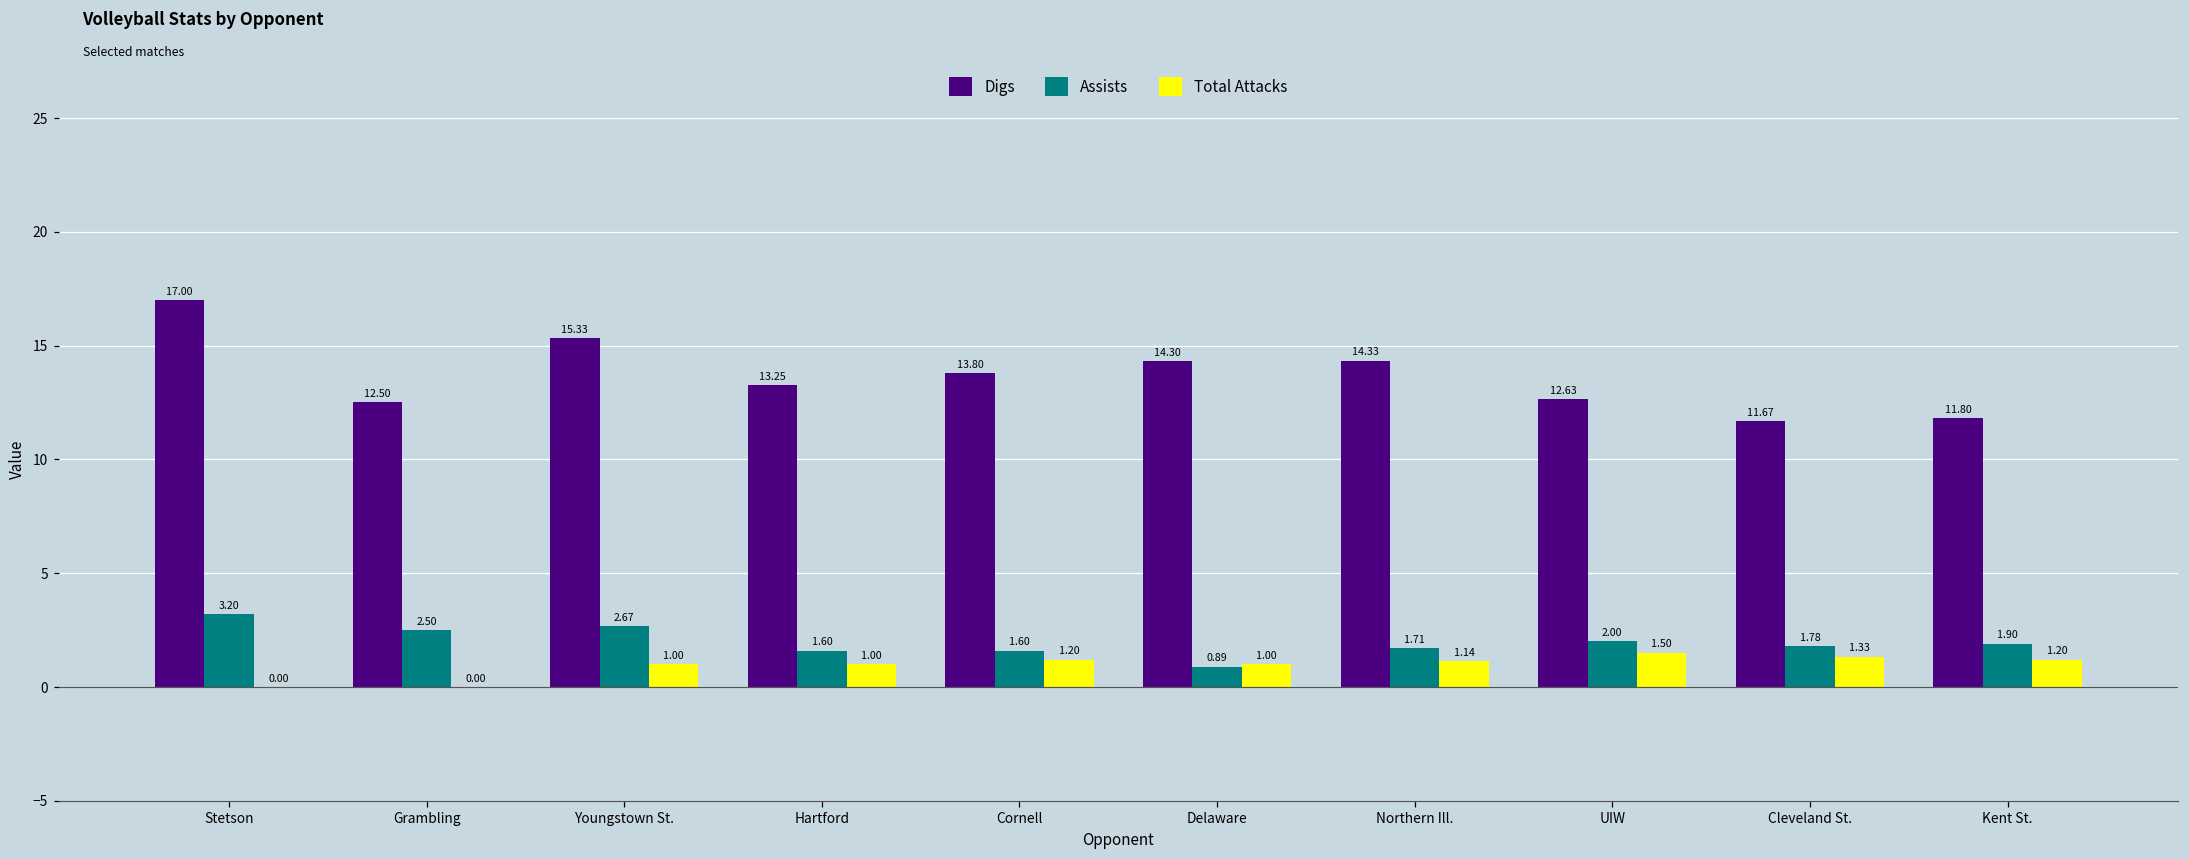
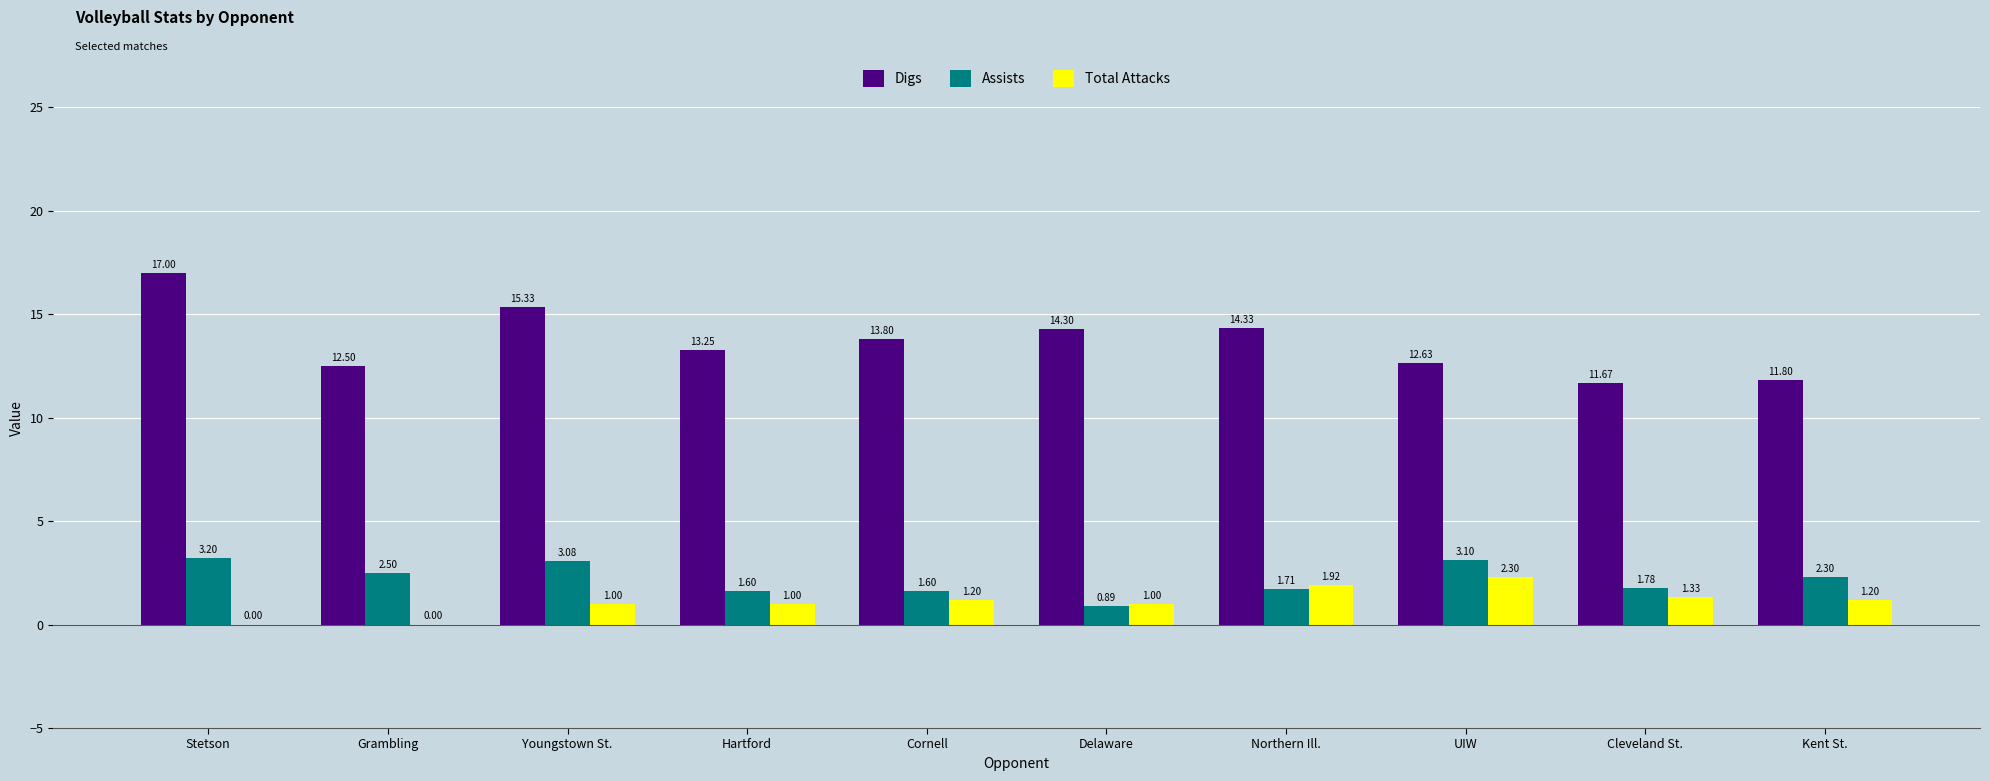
  {
    "Digs": {
      "Stetson": 17.00,
      "Grambling": 12.50,
      "Youngstown St.": 15.33,
      "Hartford": 13.25,
      "Cornell": 13.80,
      "Delaware": 14.30,
      "Northern Ill.": 14.33,
      "UIW": 12.63,
      "Cleveland St.": 11.67,
      "Kent St.": 11.80
    },
    "Assists": {
      "Stetson": 3.20,
      "Grambling": 2.50,
-     "Youngstown St.": 2.67,
+     "Youngstown St.": 3.08,
      "Hartford": 1.60,
      "Cornell": 1.60,
      "Delaware": 0.89,
      "Northern Ill.": 1.71,
-     "UIW": 2.00,
+     "UIW": 3.10,
      "Cleveland St.": 1.78,
-     "Kent St.": 1.90
+     "Kent St.": 2.30
    },
    "Total Attacks": {
      "Stetson": 0.00,
      "Grambling": 0.00,
      "Youngstown St.": 1.00,
      "Hartford": 1.00,
      "Cornell": 1.20,
      "Delaware": 1.00,
-     "Northern Ill.": 1.14,
-     "UIW": 1.50,
+     "Northern Ill.": 1.92,
+     "UIW": 2.30,
      "Cleveland St.": 1.33,
      "Kent St.": 1.20
    }
  }
